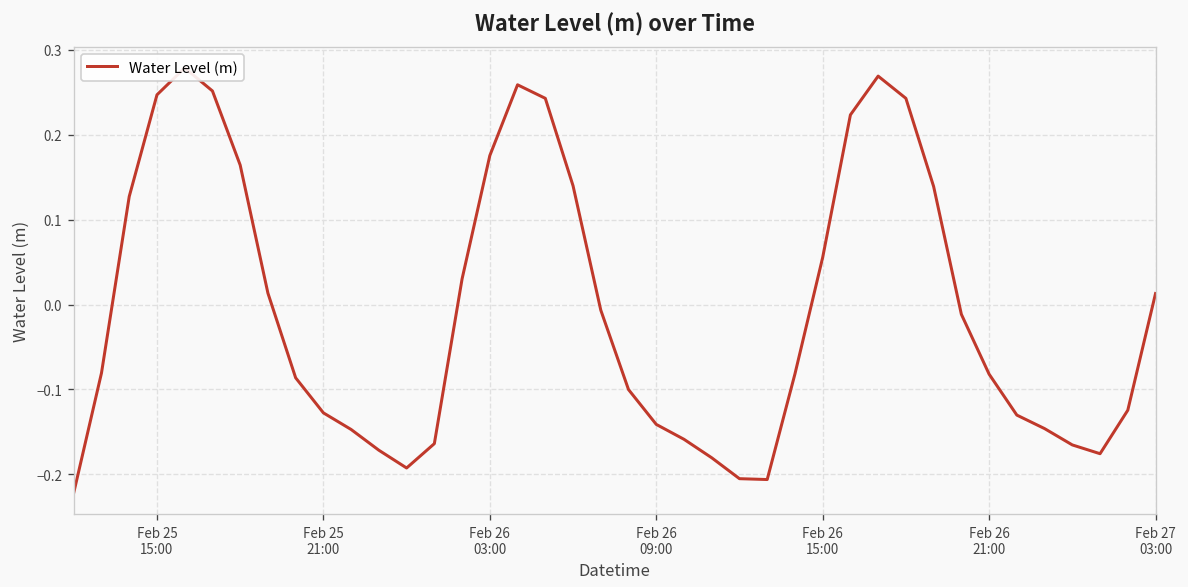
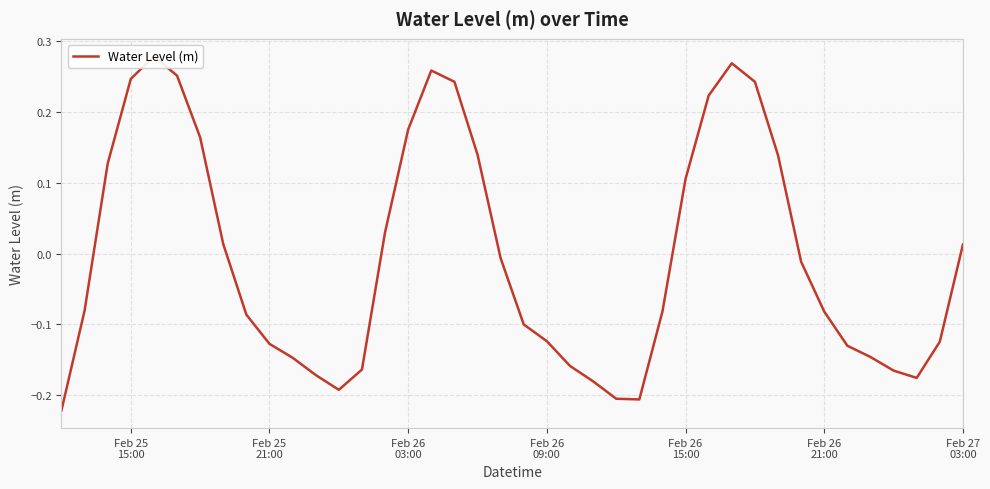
  {
    "Feb 25 15:00": 0.25,
    "Feb 25 21:00": -0.13,
    "Feb 26 03:00": 0.18,
-   "Feb 26 09:00": -0.14,
-   "Feb 26 15:00": 0.06,
+   "Feb 26 09:00": -0.12,
+   "Feb 26 15:00": 0.11,
    "Feb 26 21:00": -0.08,
    "Feb 27 03:00": 0.01
  }
